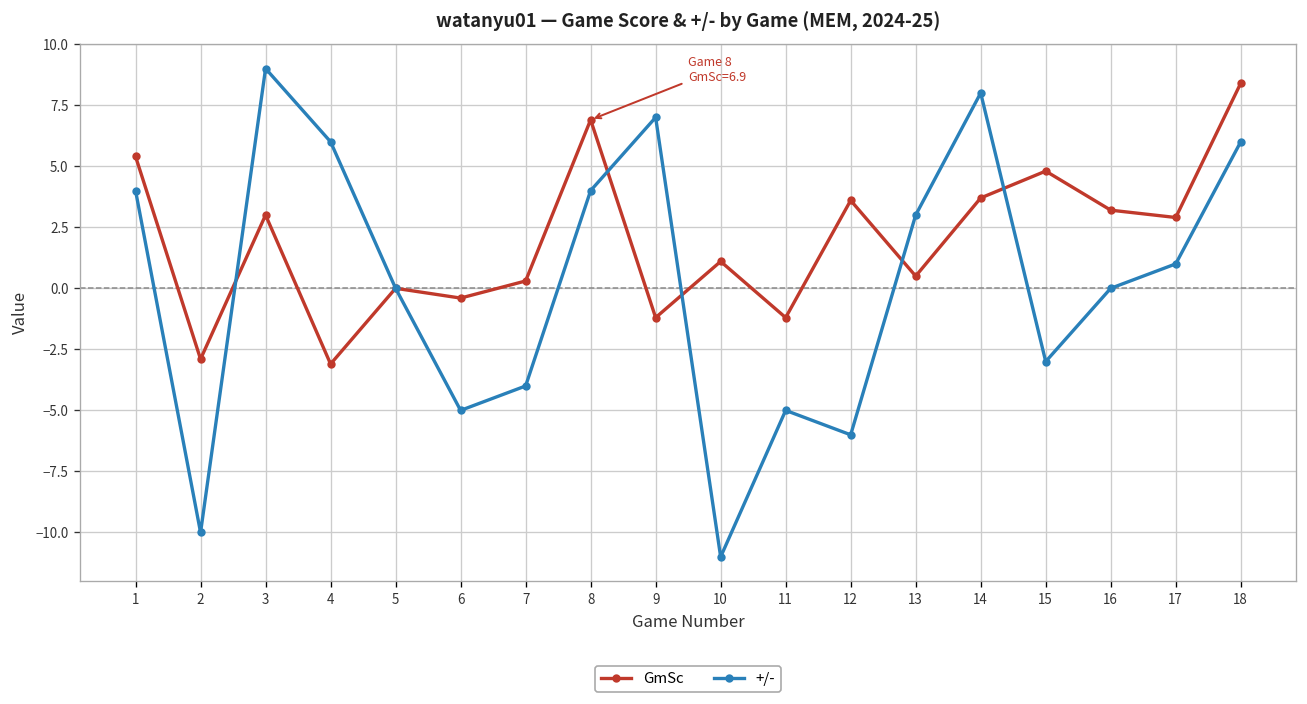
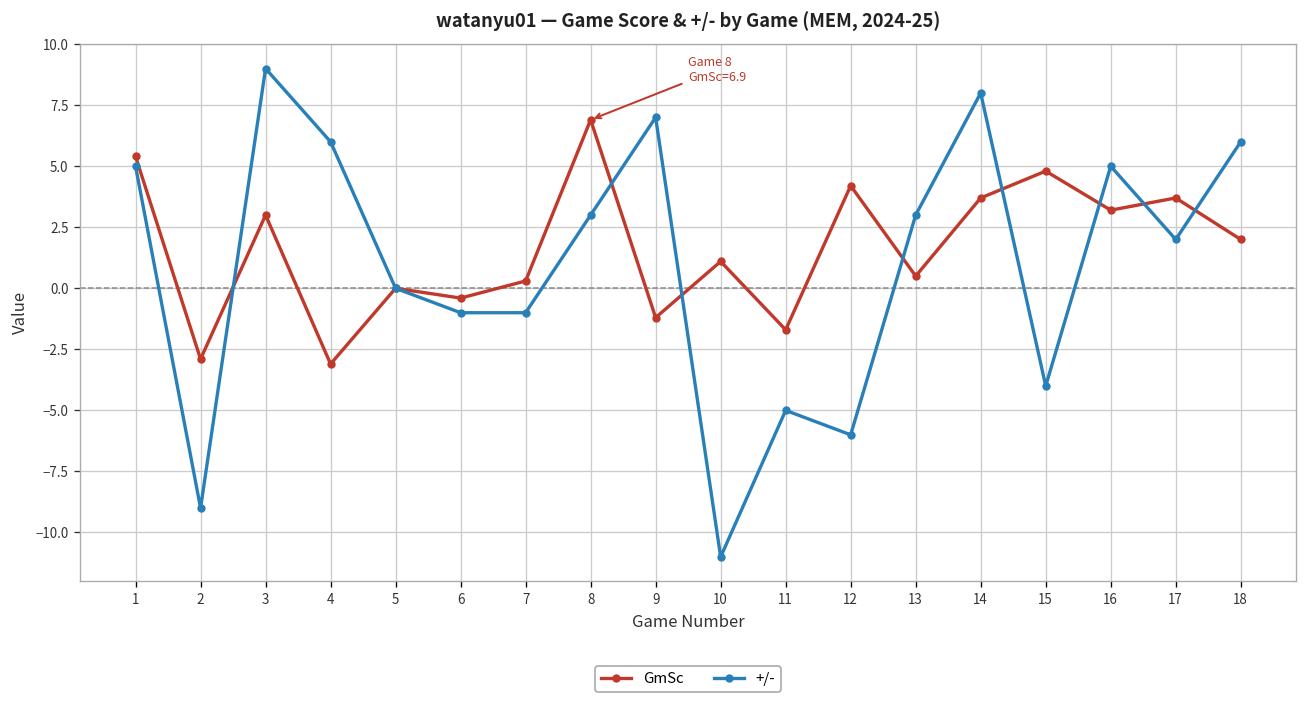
  {
    "GmSc": {
      "1": 5.4,
      "2": -2.9,
      "3": 3.0,
      "4": -3.1,
      "6": -0.4,
      "7": 0.3,
      "8": 6.9,
      "9": -1.2,
      "10": 1.1,
-     "11": -1.2,
-     "12": 3.6,
+     "11": -1.7,
+     "12": 4.2,
      "13": 0.5,
      "14": 3.7,
      "15": 4.8,
      "16": 3.2,
-     "17": 2.9,
-     "18": 8.4
+     "17": 3.7,
+     "18": 2.0
    },
    "+/-": {
-     "1": 4,
-     "2": -10,
+     "1": 5,
+     "2": -9,
      "3": 9,
      "4": 6,
-     "6": -5,
-     "7": -4,
-     "8": 4,
+     "6": -1,
+     "7": -1,
+     "8": 3,
      "10": -11,
      "11": -5,
      "12": -6,
      "13": 3,
      "14": 8,
-     "15": -3,
-     "16": 0,
-     "17": 1,
+     "15": -4,
+     "16": 5,
+     "17": 2,
      "18": 6
    }
  }
